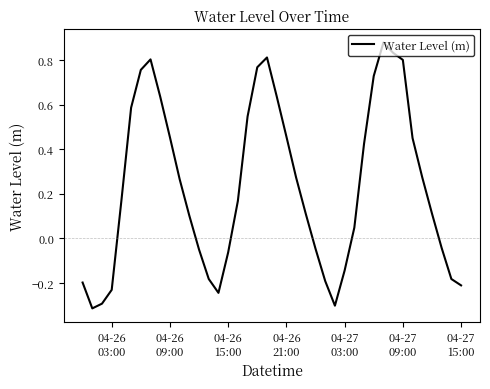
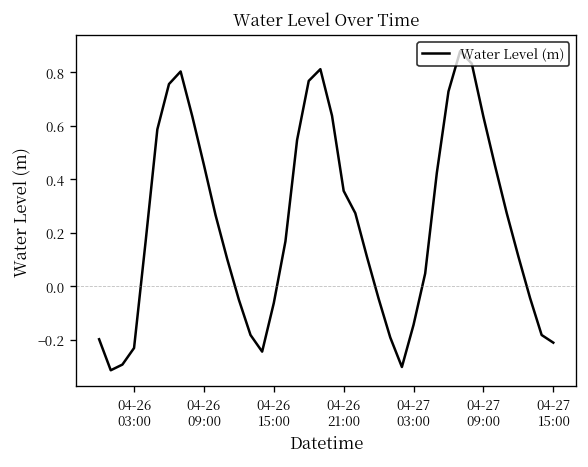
  {
    "04-26 03:00": -0.23,
    "04-26 09:00": 0.45,
    "04-26 15:00": -0.06,
-   "04-26 21:00": 0.46,
+   "04-26 21:00": 0.36,
    "04-27 03:00": -0.14,
-   "04-27 09:00": 0.80,
+   "04-27 09:00": 0.63,
    "04-27 15:00": -0.21
  }
